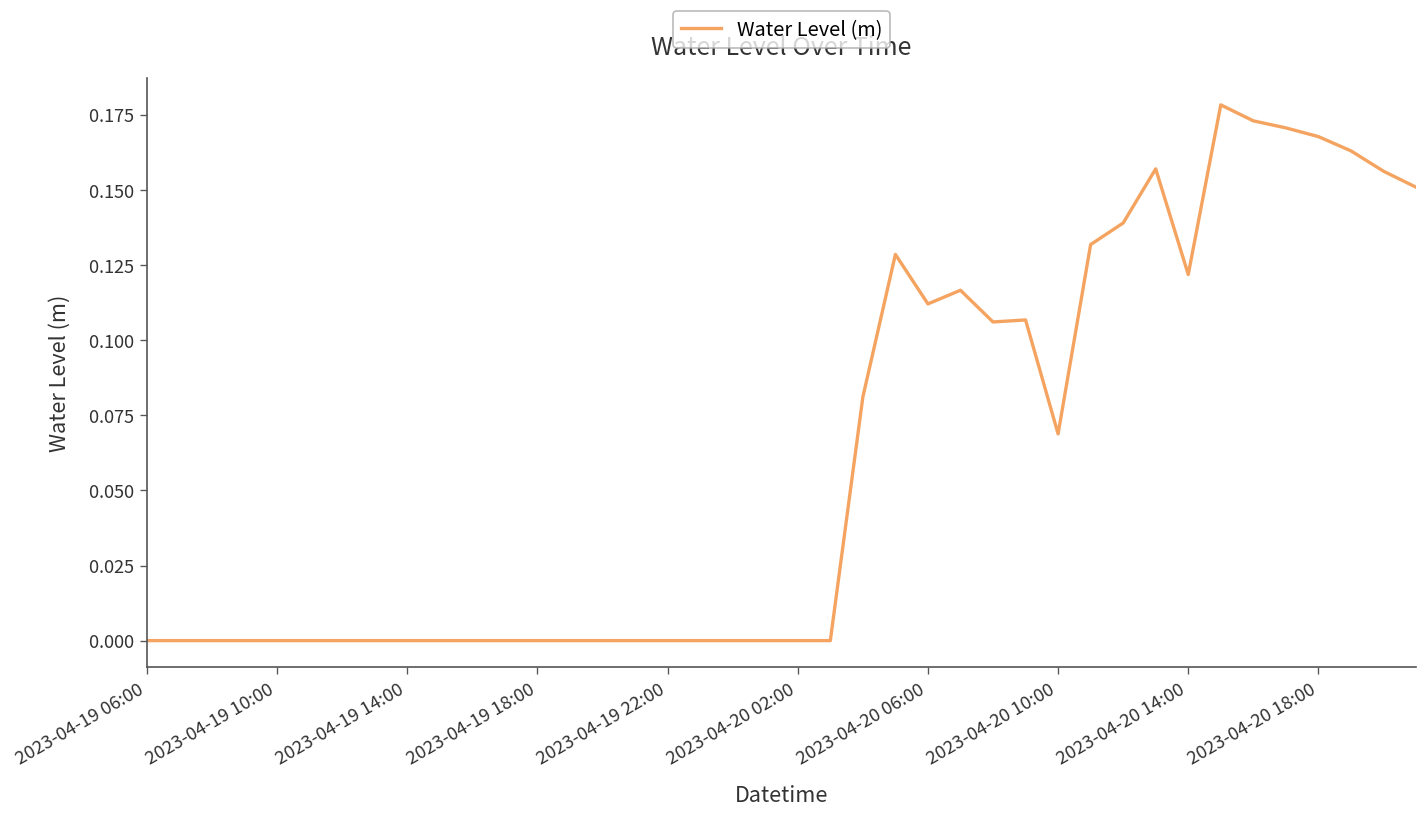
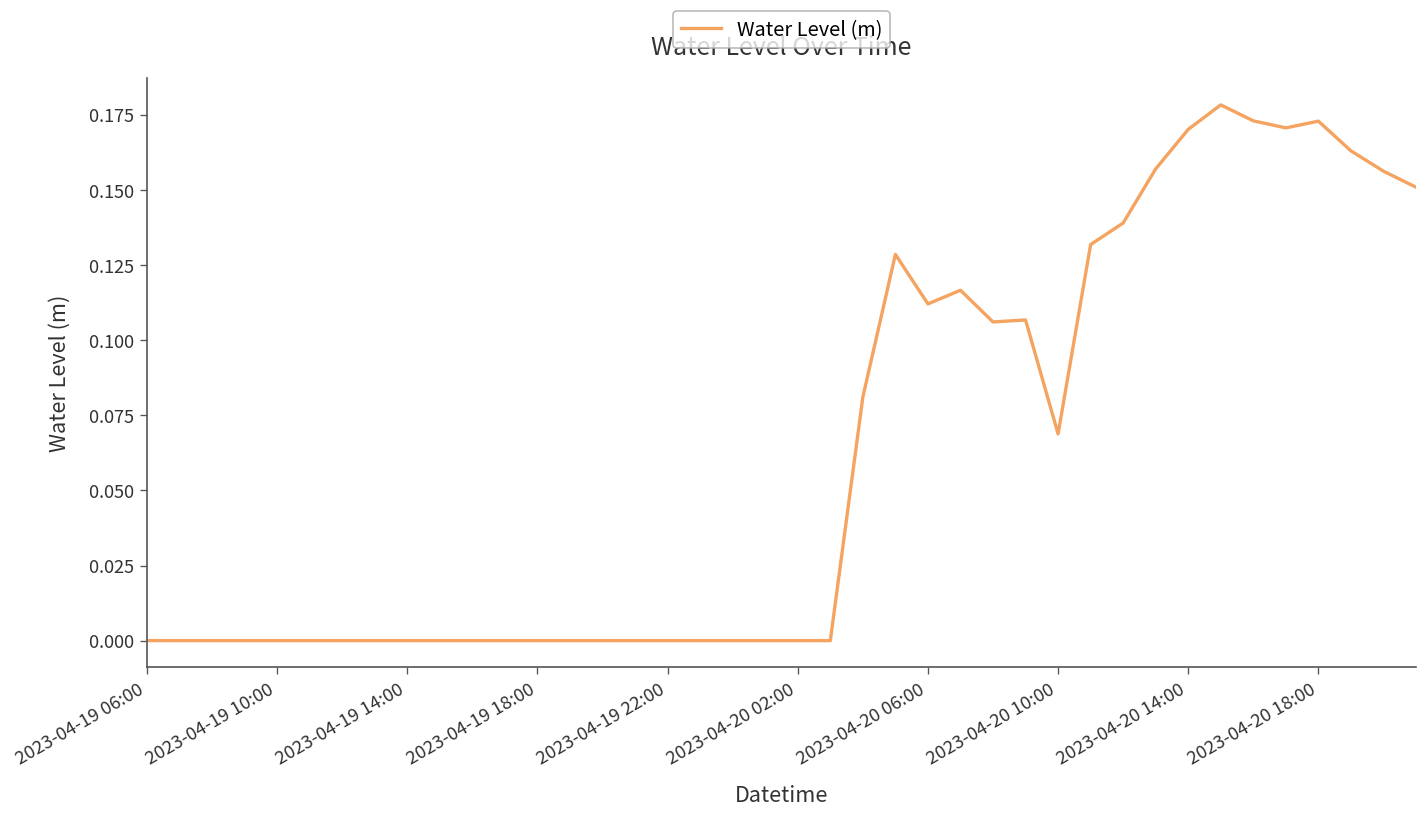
  {
    "2023-04-19 06:00": 0.000,
    "2023-04-19 10:00": 0.000,
    "2023-04-19 14:00": 0.000,
    "2023-04-19 18:00": 0.000,
    "2023-04-19 22:00": 0.000,
    "2023-04-20 02:00": 0.000,
    "2023-04-20 06:00": 0.112,
    "2023-04-20 10:00": 0.069,
-   "2023-04-20 14:00": 0.122,
-   "2023-04-20 18:00": 0.168
+   "2023-04-20 14:00": 0.170,
+   "2023-04-20 18:00": 0.173
  }
